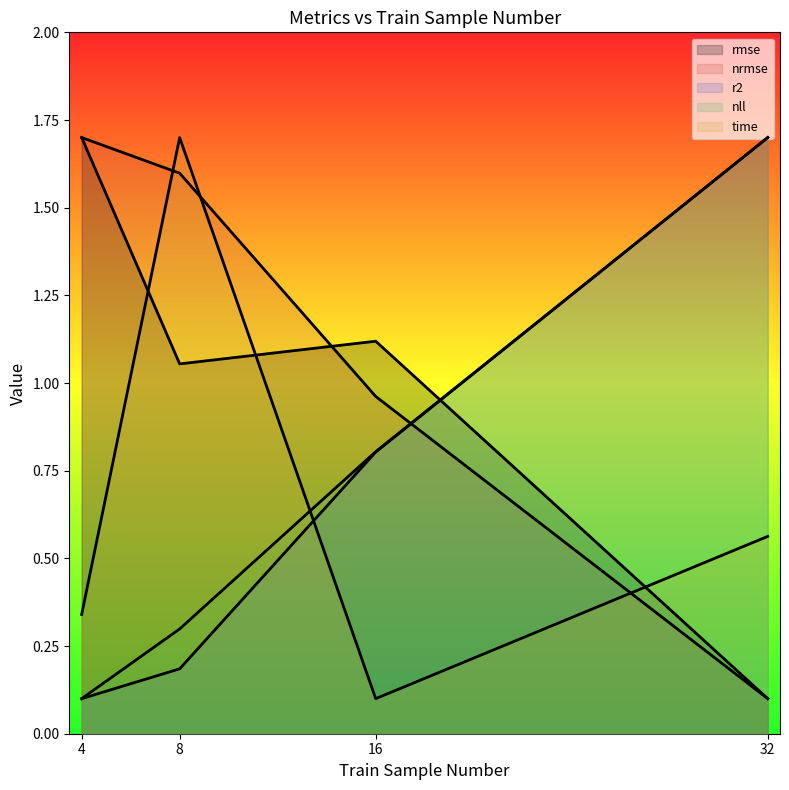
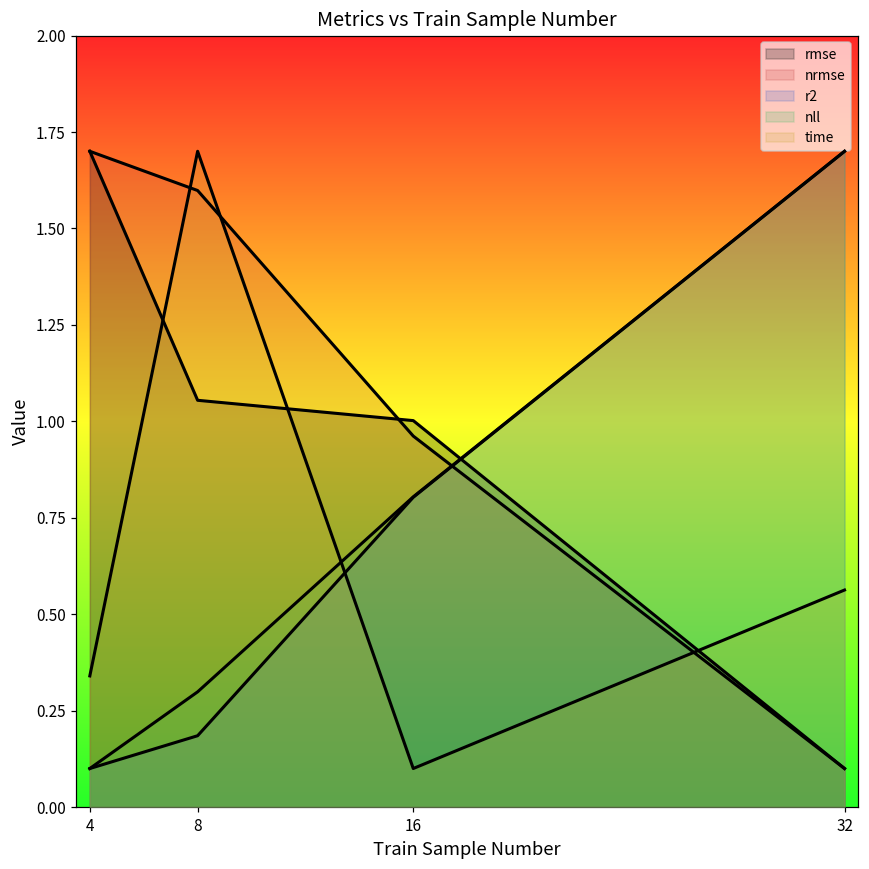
  {
    "rmse": {
      "8": 1.05,
-     "16": 1.12
+     "16": 1.00
    }
  }
